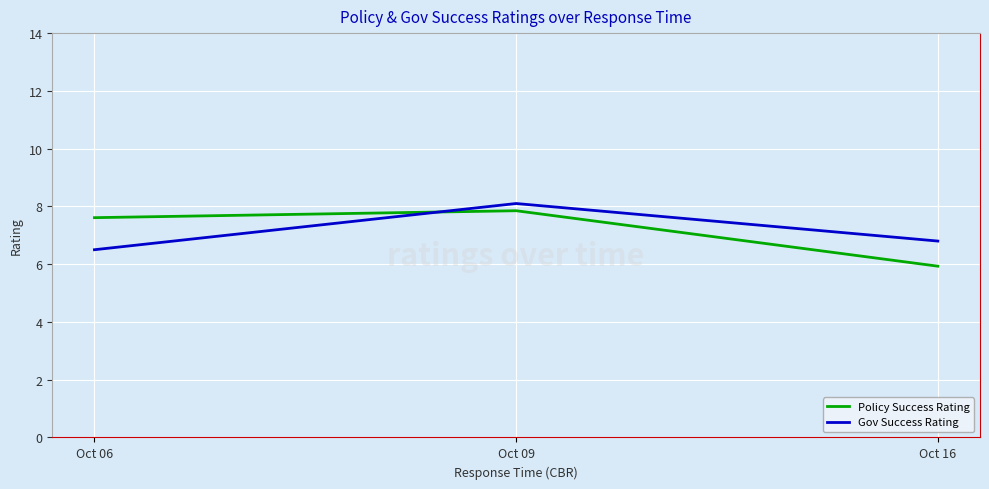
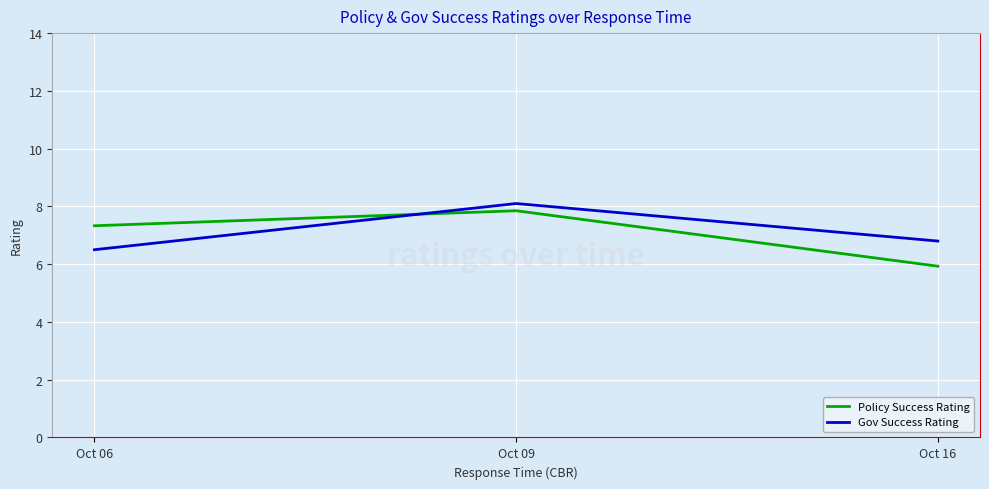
  {
    "Policy Success Rating": {
-     "Oct 06": 7.6,
+     "Oct 06": 7.3,
      "Oct 09": 7.9,
      "Oct 16": 5.9
    },
    "Gov Success Rating": {
      "Oct 06": 6.5,
      "Oct 09": 8.1,
      "Oct 16": 6.8
    }
  }
